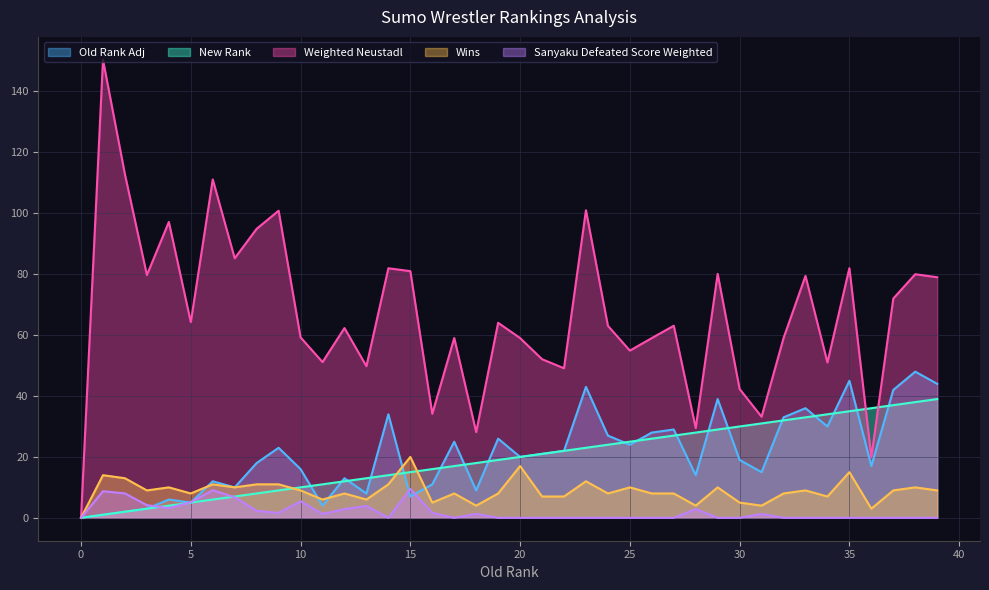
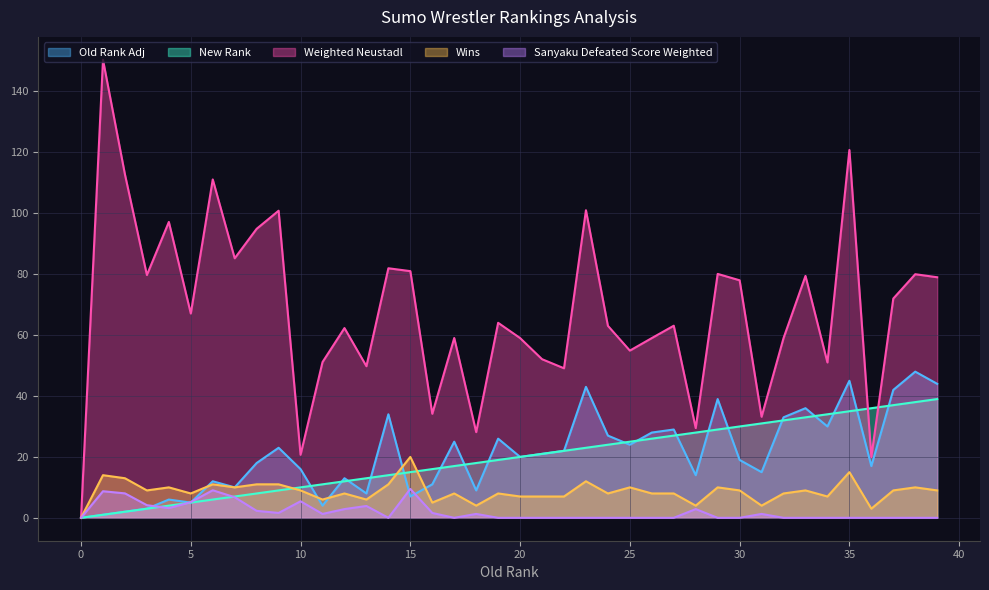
  {
    "Weighted Neustadl": {
-     "5": 64,
-     "10": 59,
+     "5": 67,
+     "10": 21,
      "15": 81,
      "20": 59,
      "25": 55,
-     "30": 42,
-     "35": 82
+     "30": 78,
+     "35": 121
    },
    "Wins": {
      "5": 8,
      "10": 9,
      "15": 20,
-     "20": 17,
+     "20": 7,
      "25": 10,
-     "30": 5,
+     "30": 9,
      "35": 15
    },
    "Sanyaku Defeated Score Weighted": {
      "10": 5,
      "15": 9,
      "20": 0,
      "25": 0,
      "30": 0,
      "35": 0
    }
  }
